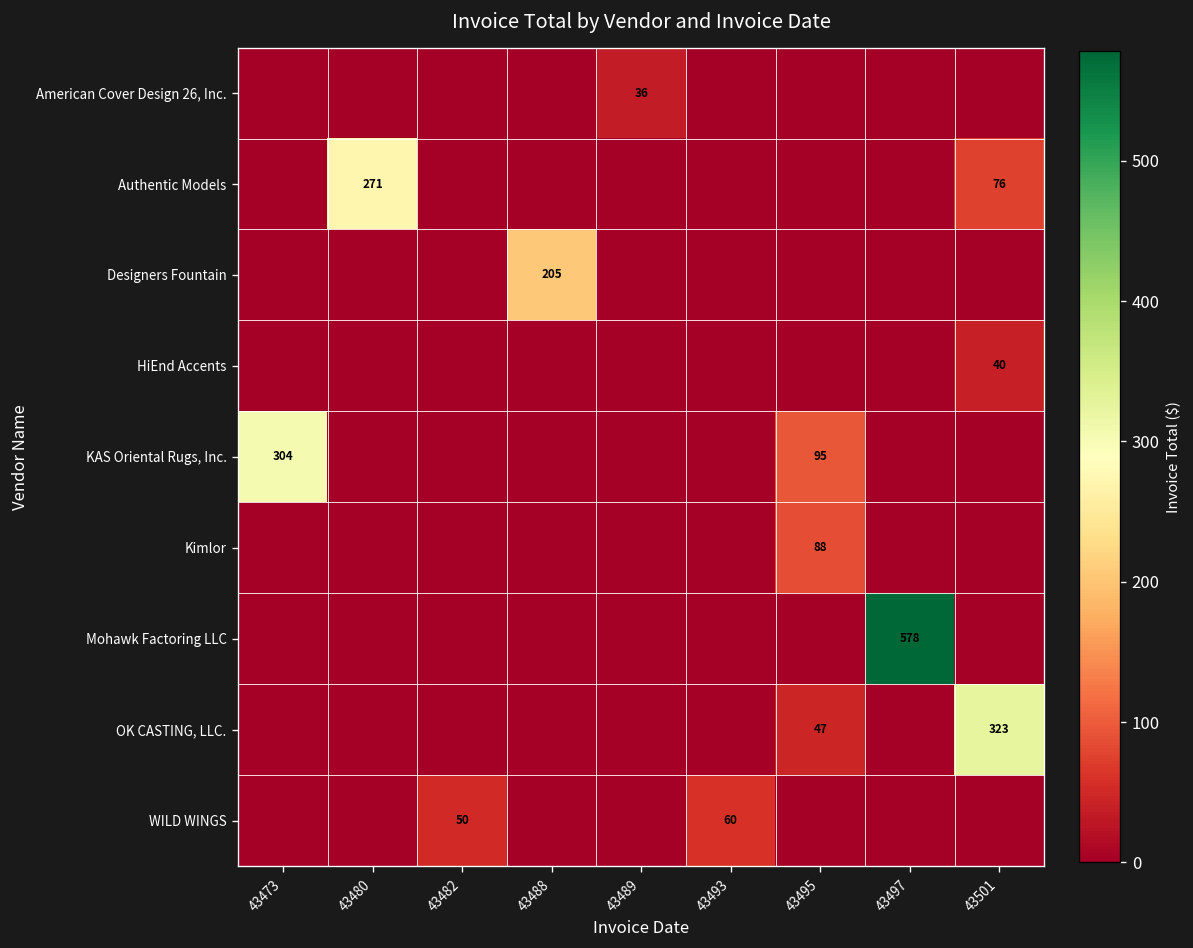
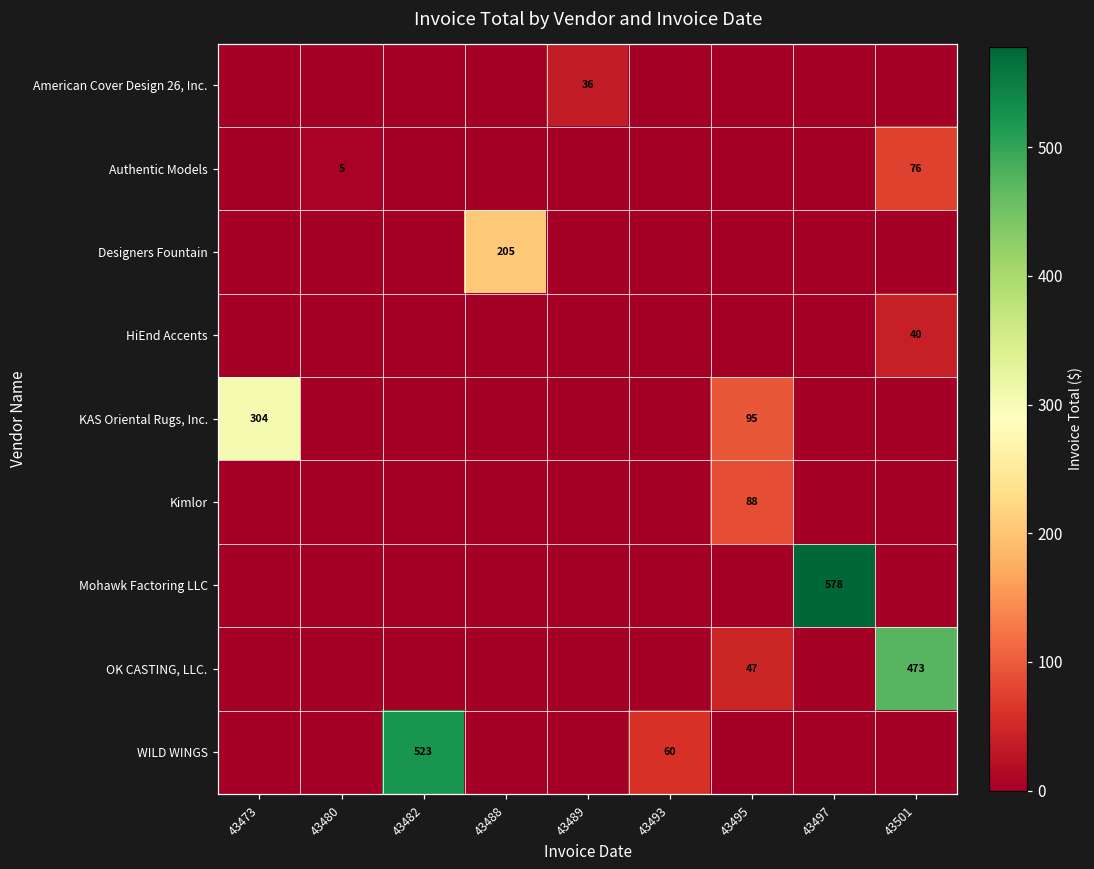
  {
    "American Cover Design 26, Inc.": {
      "43489": 36
    },
    "Authentic Models": {
-     "43480": 271,
+     "43480": 5,
      "43501": 76
    },
    "Designers Fountain": {
      "43488": 205
    },
    "HiEnd Accents": {
      "43501": 40
    },
    "KAS Oriental Rugs, Inc.": {
      "43473": 304,
      "43495": 95
    },
    "Kimlor": {
      "43495": 88
    },
    "Mohawk Factoring LLC": {
      "43497": 578
    },
    "OK CASTING, LLC.": {
      "43495": 47,
-     "43501": 323
+     "43501": 473
    },
    "WILD WINGS": {
-     "43482": 50,
+     "43482": 523,
      "43493": 60
    }
  }
